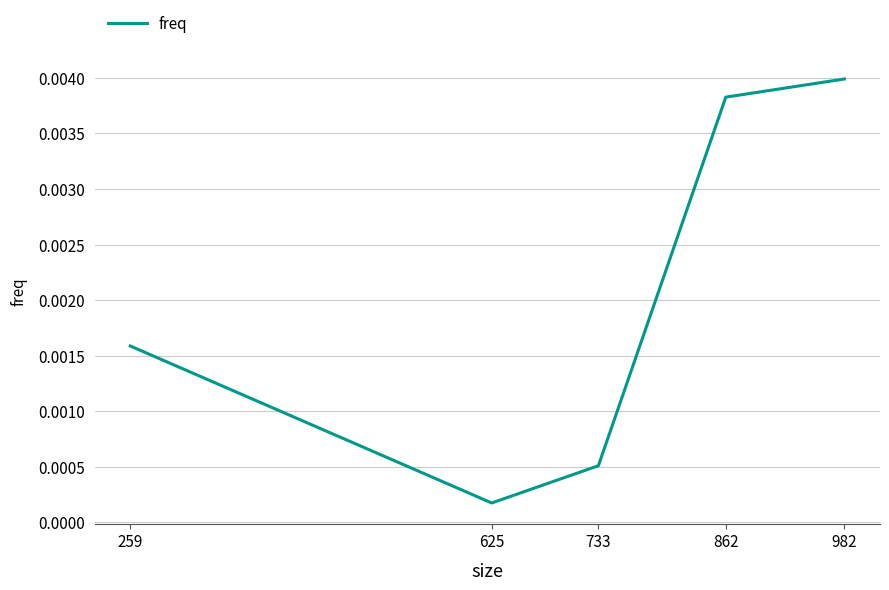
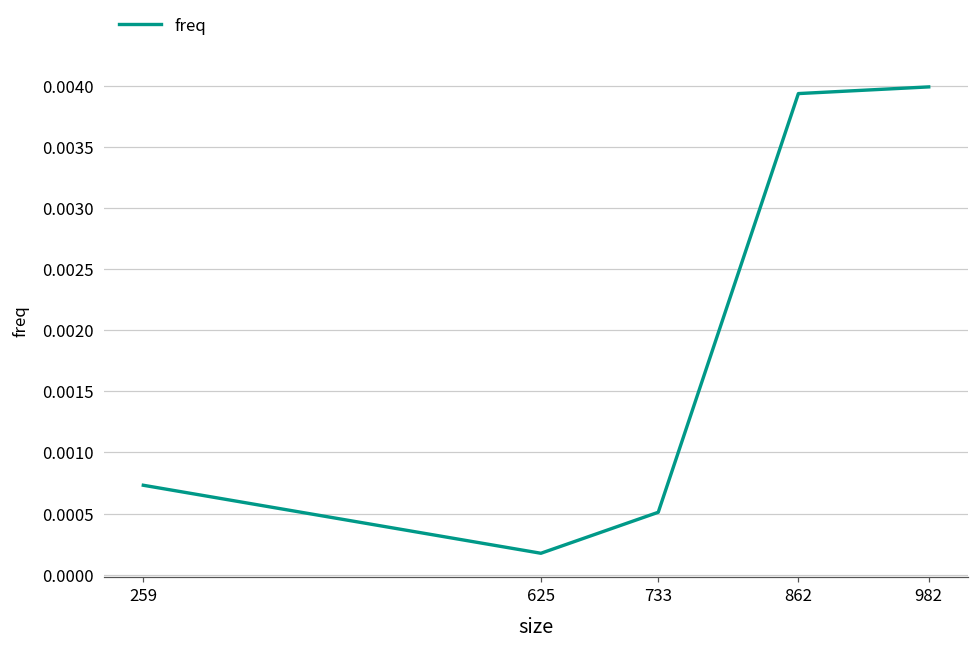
  {
-   "259": 0.00159,
+   "259": 0.00073,
    "625": 0.00018,
    "733": 0.00051,
-   "862": 0.00383,
+   "862": 0.00393,
    "982": 0.00399
  }
